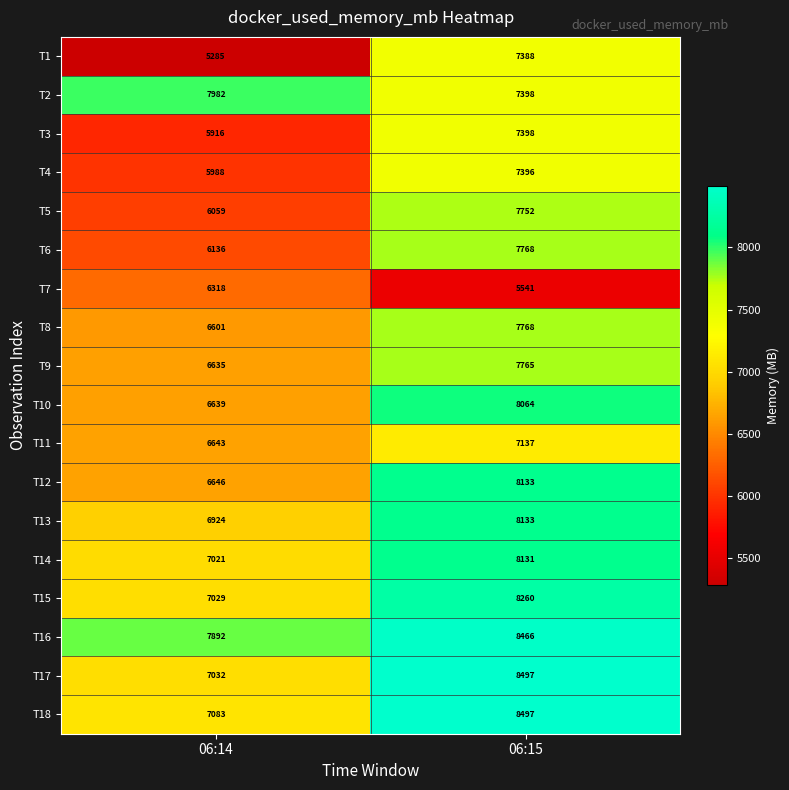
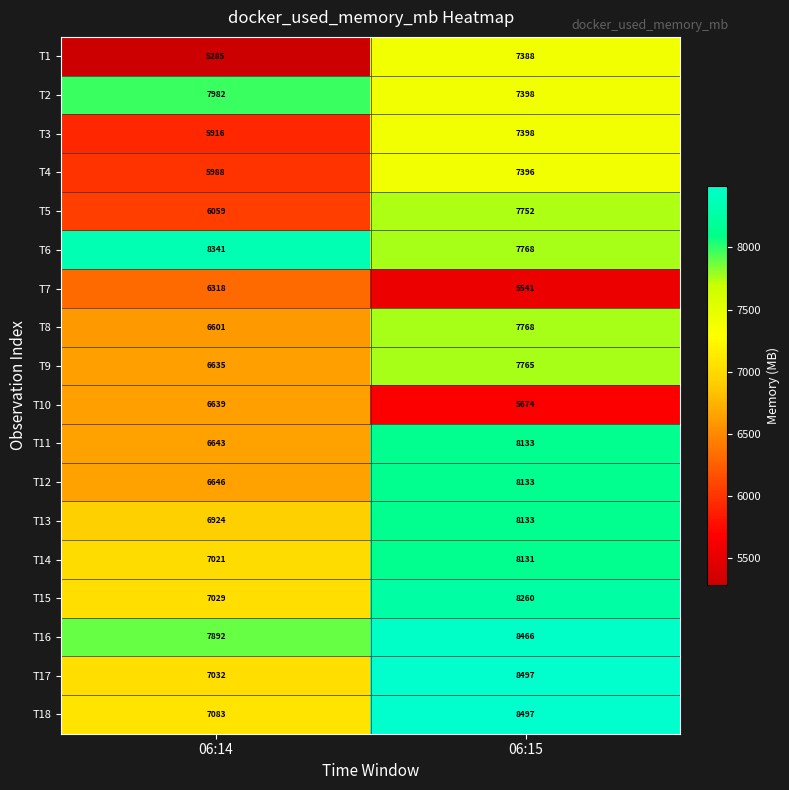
  {
    "T1": {
      "06:14": 5285,
      "06:15": 7388
    },
    "T2": {
      "06:14": 7982,
      "06:15": 7398
    },
    "T3": {
      "06:14": 5916,
      "06:15": 7398
    },
    "T4": {
      "06:14": 5988,
      "06:15": 7396
    },
    "T5": {
      "06:14": 6059,
      "06:15": 7752
    },
    "T6": {
-     "06:14": 6136,
+     "06:14": 8341,
      "06:15": 7768
    },
    "T7": {
      "06:14": 6318,
      "06:15": 5541
    },
    "T8": {
      "06:14": 6601,
      "06:15": 7768
    },
    "T9": {
      "06:14": 6635,
      "06:15": 7765
    },
    "T10": {
      "06:14": 6639,
-     "06:15": 8064
+     "06:15": 5674
    },
    "T11": {
      "06:14": 6643,
-     "06:15": 7137
+     "06:15": 8133
    },
    "T12": {
      "06:14": 6646,
      "06:15": 8133
    },
    "T13": {
      "06:14": 6924,
      "06:15": 8133
    },
    "T14": {
      "06:14": 7021,
      "06:15": 8131
    },
    "T15": {
      "06:14": 7029,
      "06:15": 8260
    },
    "T16": {
      "06:14": 7892,
      "06:15": 8466
    },
    "T17": {
      "06:14": 7032,
      "06:15": 8497
    },
    "T18": {
      "06:14": 7083,
      "06:15": 8497
    }
  }
